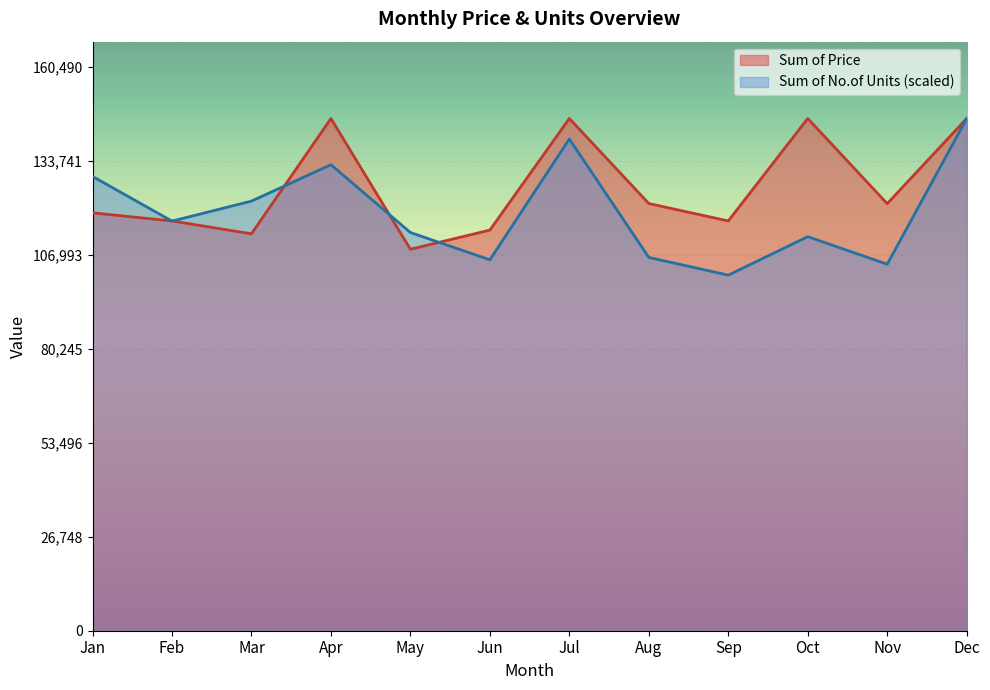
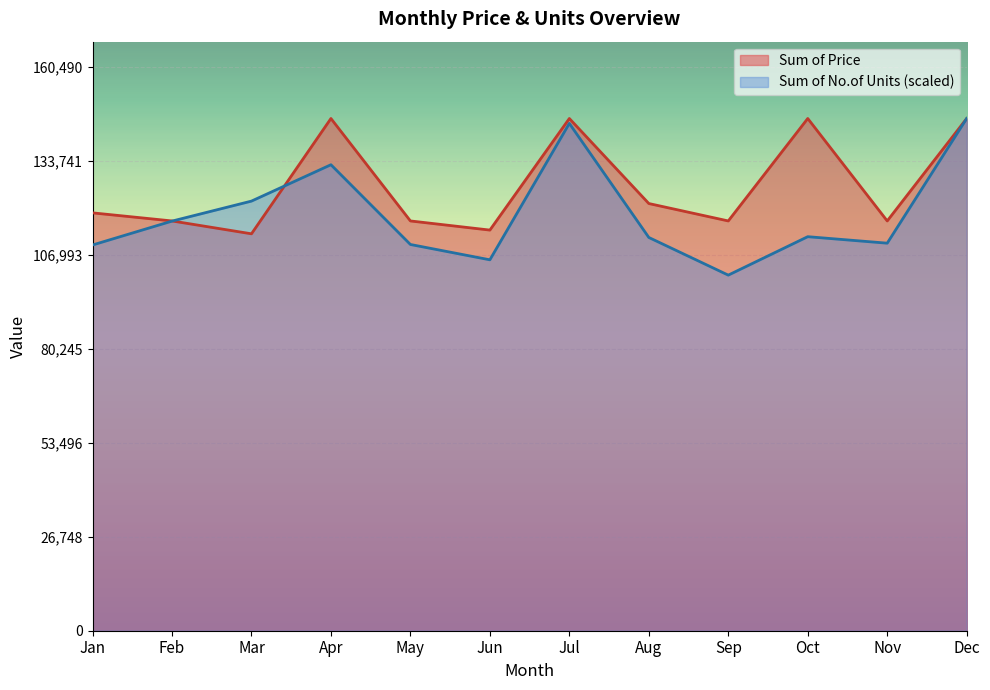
  {
    "Sum of Price": {
      "Jan": "119,000",
      "Mar": "113,000",
      "Apr": "146,000",
-     "May": "109,000",
+     "May": "117,000",
      "Jun": "114,000",
      "Jul": "146,000",
      "Aug": "122,000",
      "Sep": "117,000",
      "Oct": "146,000",
-     "Nov": "122,000"
+     "Nov": "117,000"
    },
    "Sum of No.of Units (scaled)": {
-     "Jan": "129,000",
+     "Jan": "110,000",
      "Mar": "122,000",
      "Apr": "133,000",
-     "May": "113,000",
+     "May": "110,000",
      "Jun": "106,000",
-     "Jul": "140,000",
-     "Aug": "106,000",
+     "Jul": "144,000",
+     "Aug": "112,000",
      "Sep": "101,000",
      "Oct": "112,000",
-     "Nov": "104,000"
+     "Nov": "110,000"
    }
  }
